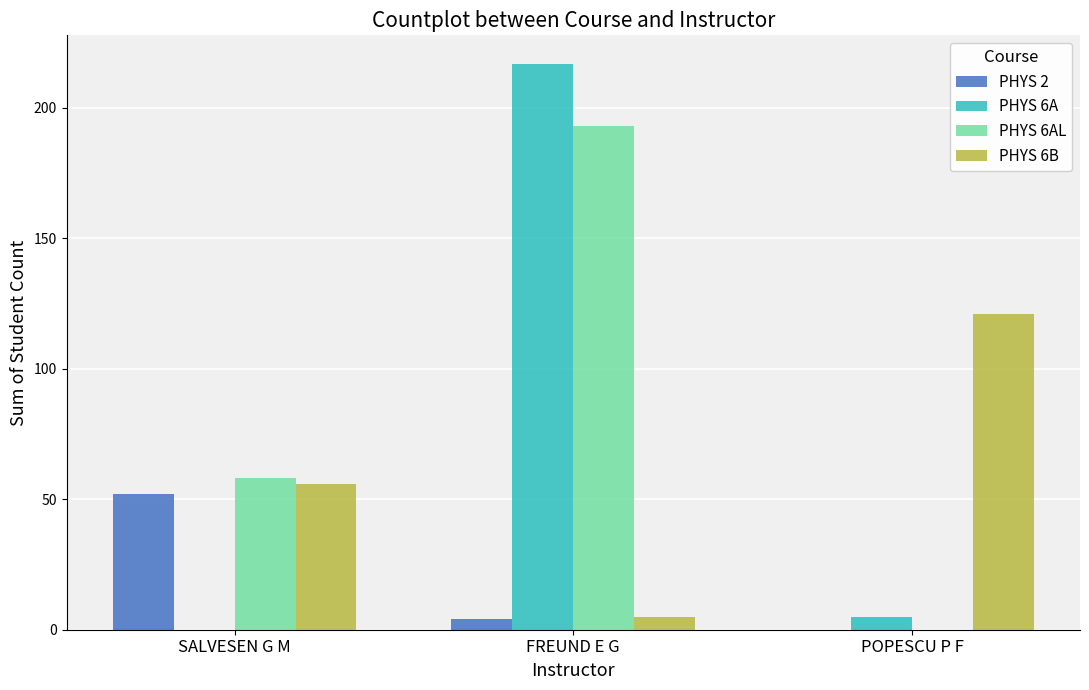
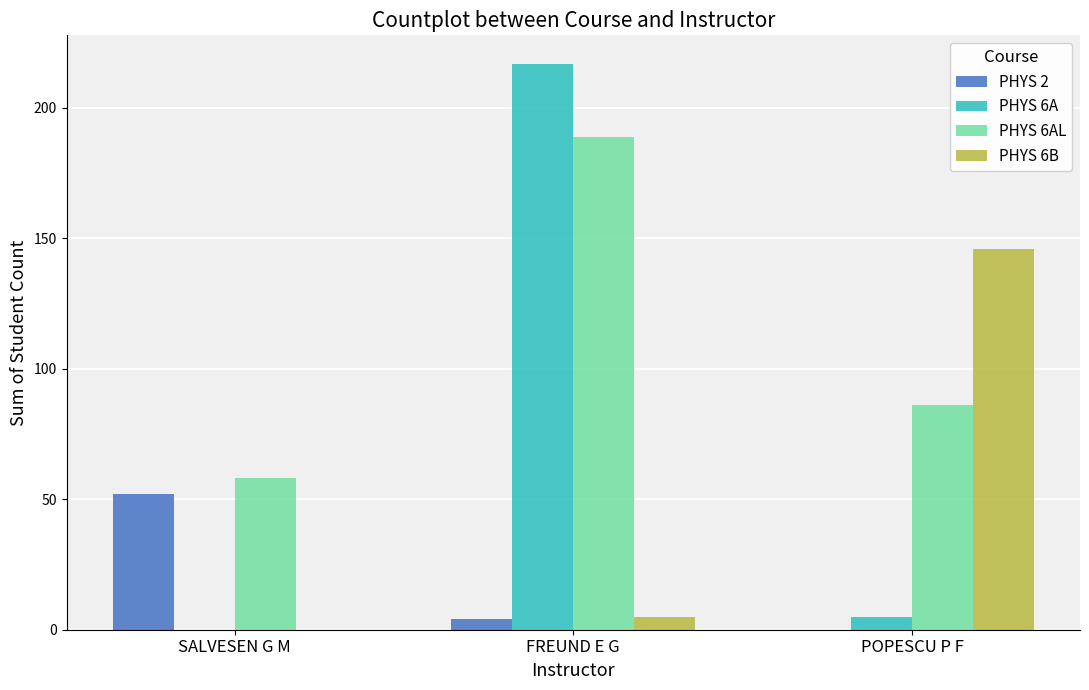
  {
    "PHYS 2": {
      "SALVESEN G M": 52,
      "FREUND E G": 4,
      "POPESCU P F": 0
    },
    "PHYS 6A": {
      "SALVESEN G M": 0,
      "FREUND E G": 217,
      "POPESCU P F": 5
    },
    "PHYS 6AL": {
      "SALVESEN G M": 58,
-     "FREUND E G": 193,
-     "POPESCU P F": 0
+     "FREUND E G": 189,
+     "POPESCU P F": 86
    },
    "PHYS 6B": {
-     "SALVESEN G M": 56,
+     "SALVESEN G M": 0,
      "FREUND E G": 5,
-     "POPESCU P F": 121
+     "POPESCU P F": 146
    }
  }
